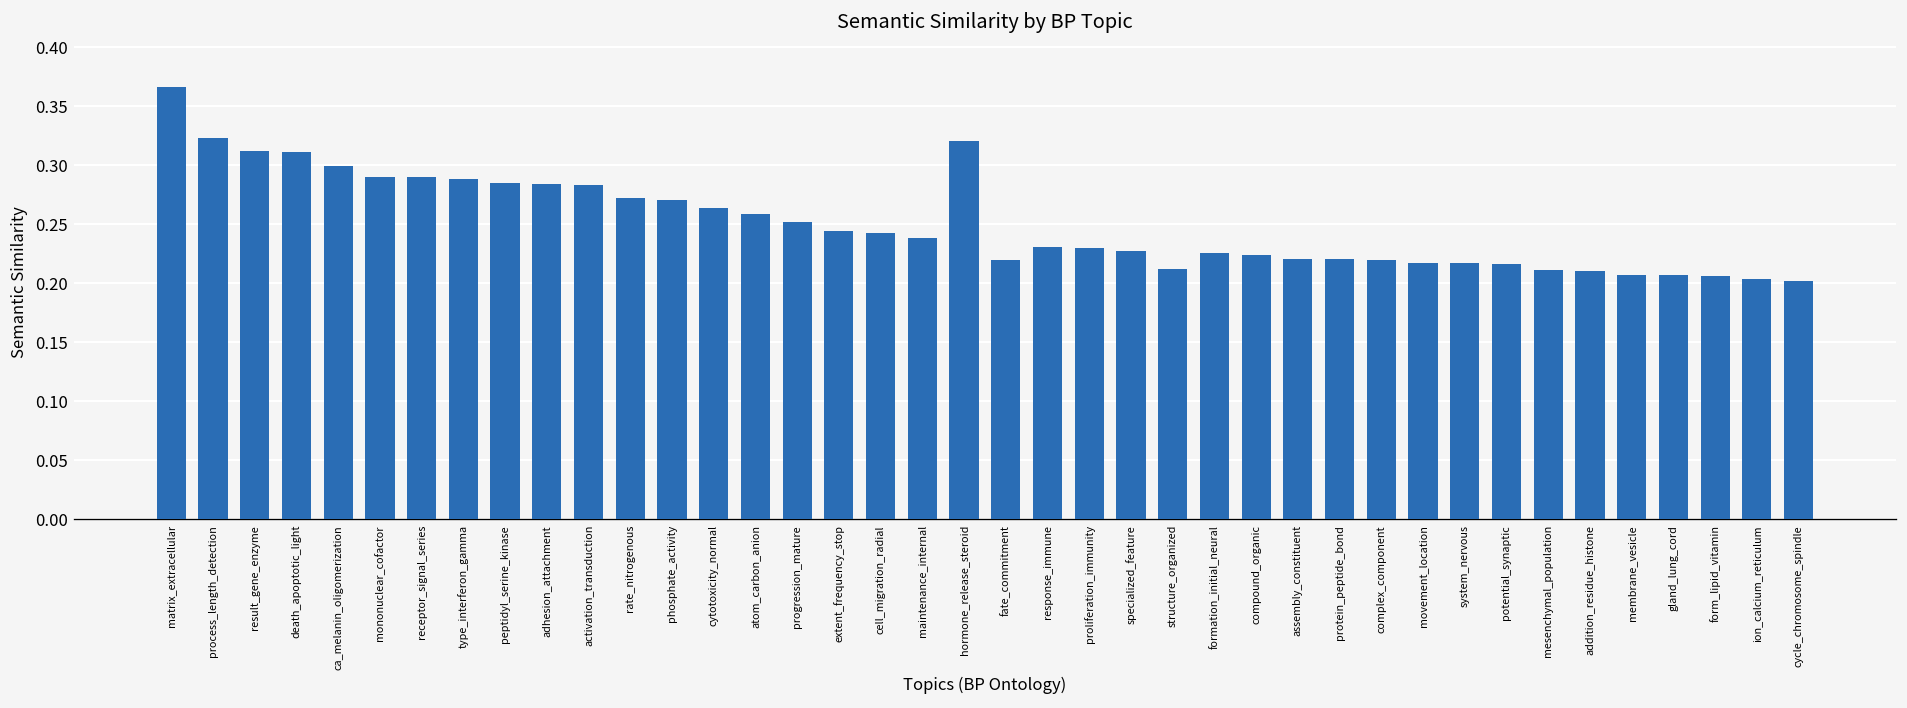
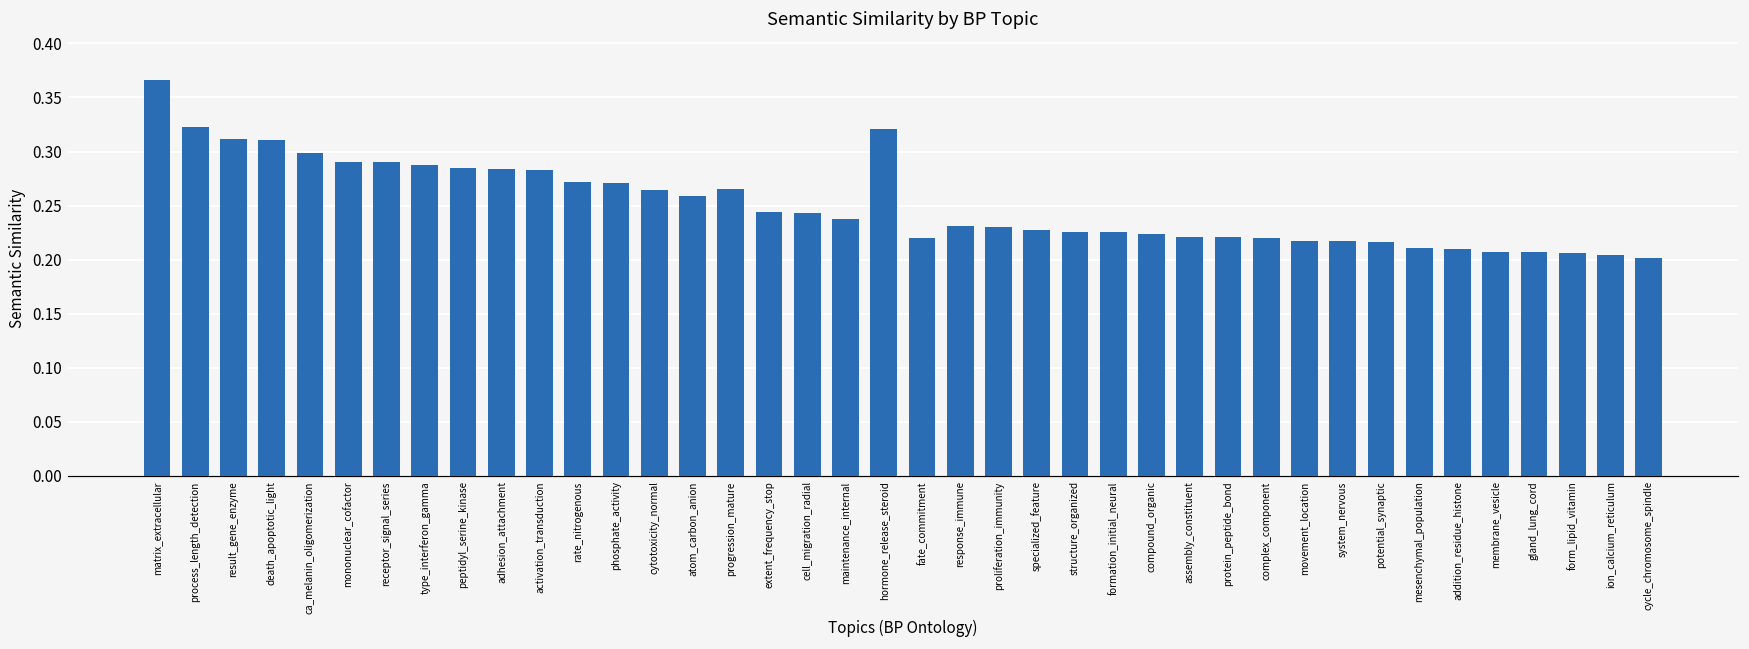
  {
    "matrix_extracellular": 0.37,
    "process_length_detection": 0.32,
    "result_gene_enzyme": 0.31,
    "death_apoptotic_light": 0.31,
    "ca_melanin_oligomerization": 0.30,
    "mononuclear_cofactor": 0.29,
    "receptor_signal_series": 0.29,
    "type_interferon_gamma": 0.29,
    "peptidyl_serine_kinase": 0.29,
    "adhesion_attachment": 0.28,
    "activation_transduction": 0.28,
    "rate_nitrogenous": 0.27,
    "phosphate_activity": 0.27,
    "cytotoxicity_normal": 0.26,
    "atom_carbon_anion": 0.26,
-   "progression_mature": 0.25,
+   "progression_mature": 0.27,
    "extent_frequency_stop": 0.24,
    "cell_migration_radial": 0.24,
    "maintenance_internal": 0.24,
    "hormone_release_steroid": 0.32,
    "fate_commitment": 0.22,
    "response_immune": 0.23,
    "proliferation_immunity": 0.23,
    "specialized_feature": 0.23,
-   "structure_organized": 0.21,
+   "structure_organized": 0.23,
    "formation_initial_neural": 0.23,
    "compound_organic": 0.22,
    "assembly_constituent": 0.22,
    "protein_peptide_bond": 0.22,
    "complex_component": 0.22,
    "movement_location": 0.22,
    "system_nervous": 0.22,
    "potential_synaptic": 0.22,
    "mesenchymal_population": 0.21,
    "addition_residue_histone": 0.21,
    "membrane_vesicle": 0.21,
    "gland_lung_cord": 0.21,
    "form_lipid_vitamin": 0.21,
    "ion_calcium_reticulum": 0.20,
    "cycle_chromosome_spindle": 0.20
  }
